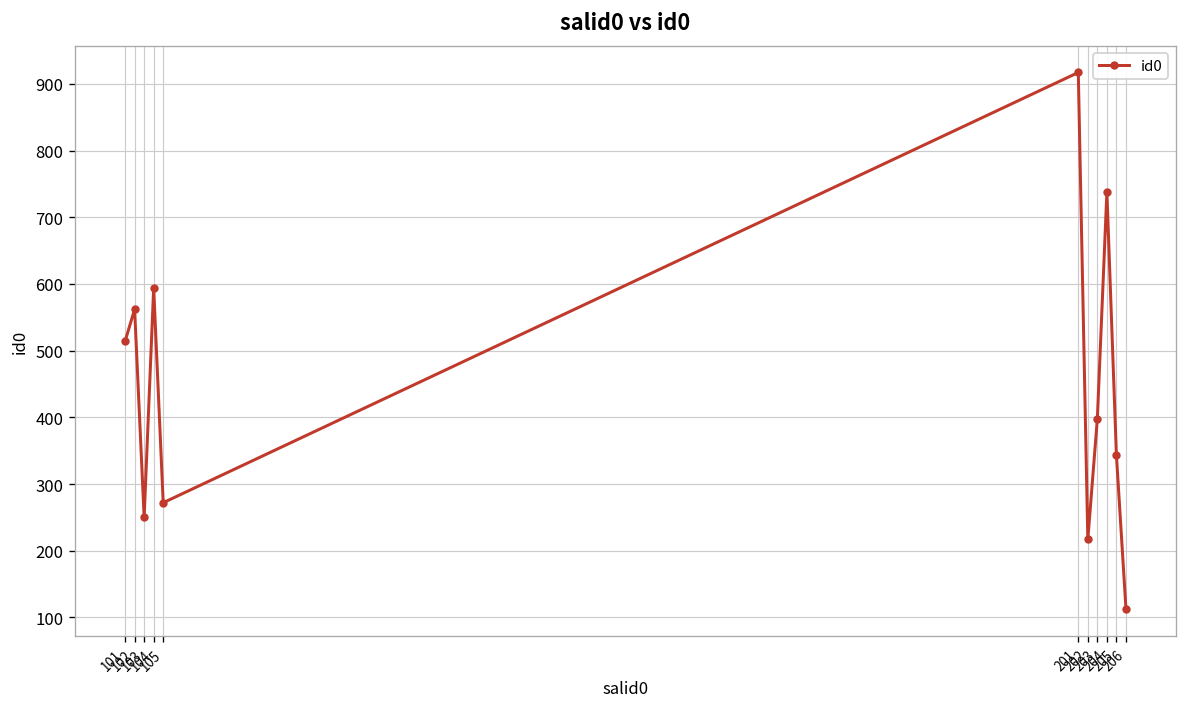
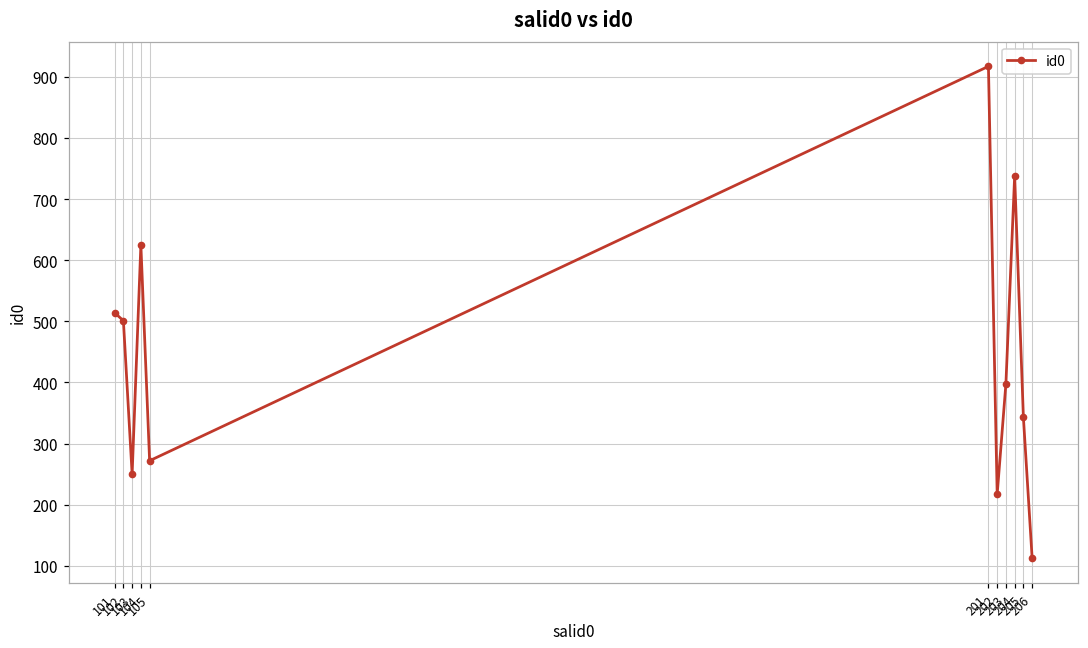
  {
    "101": 510,
-   "102": 560,
+   "102": 500,
    "103": 250,
-   "104": 590,
+   "104": 630,
    "105": 270,
    "201": 920,
    "202": 220,
    "203": 400,
    "204": 740,
    "205": 340,
    "206": 110
  }
